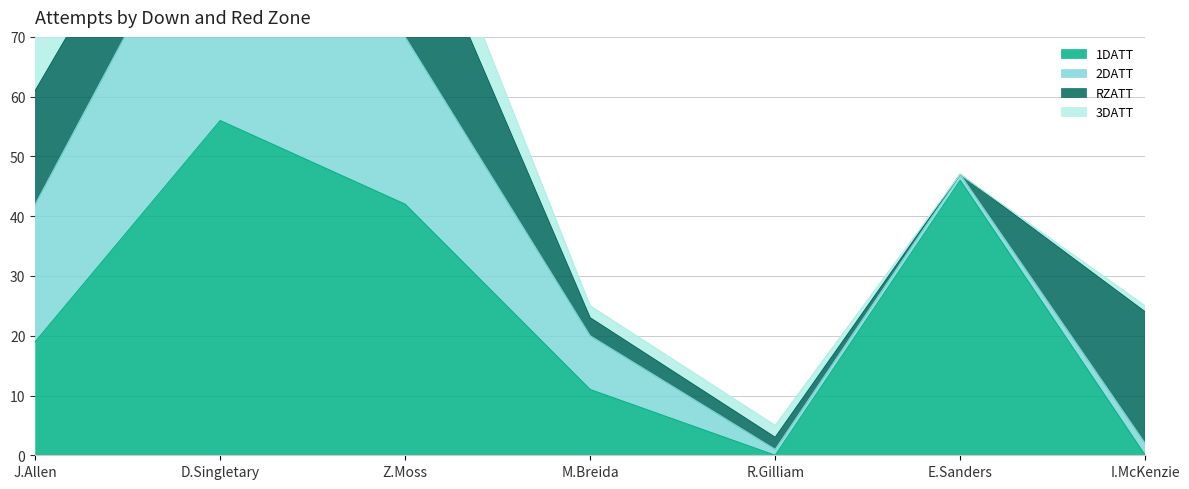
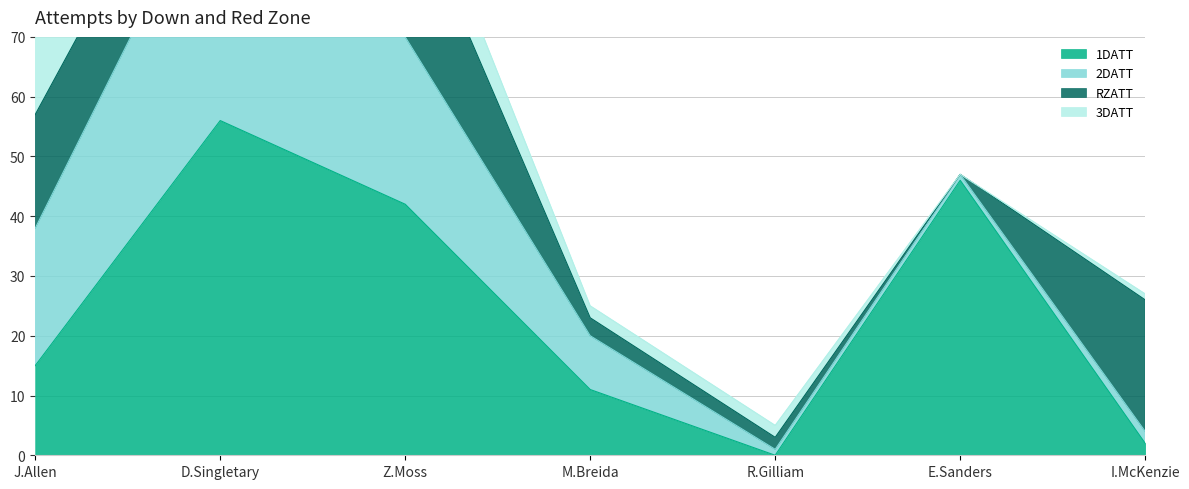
  {
    "1DATT": {
-     "J.Allen": 19,
+     "J.Allen": 15,
      "D.Singletary": 56,
      "Z.Moss": 42,
      "M.Breida": 11,
      "R.Gilliam": 0,
      "E.Sanders": 46,
-     "I.McKenzie": 0
+     "I.McKenzie": 2
    },
    "RZATT": {
      "J.Allen": 19,
      "M.Breida": 3,
      "R.Gilliam": 2,
      "I.McKenzie": 22
    }
  }
